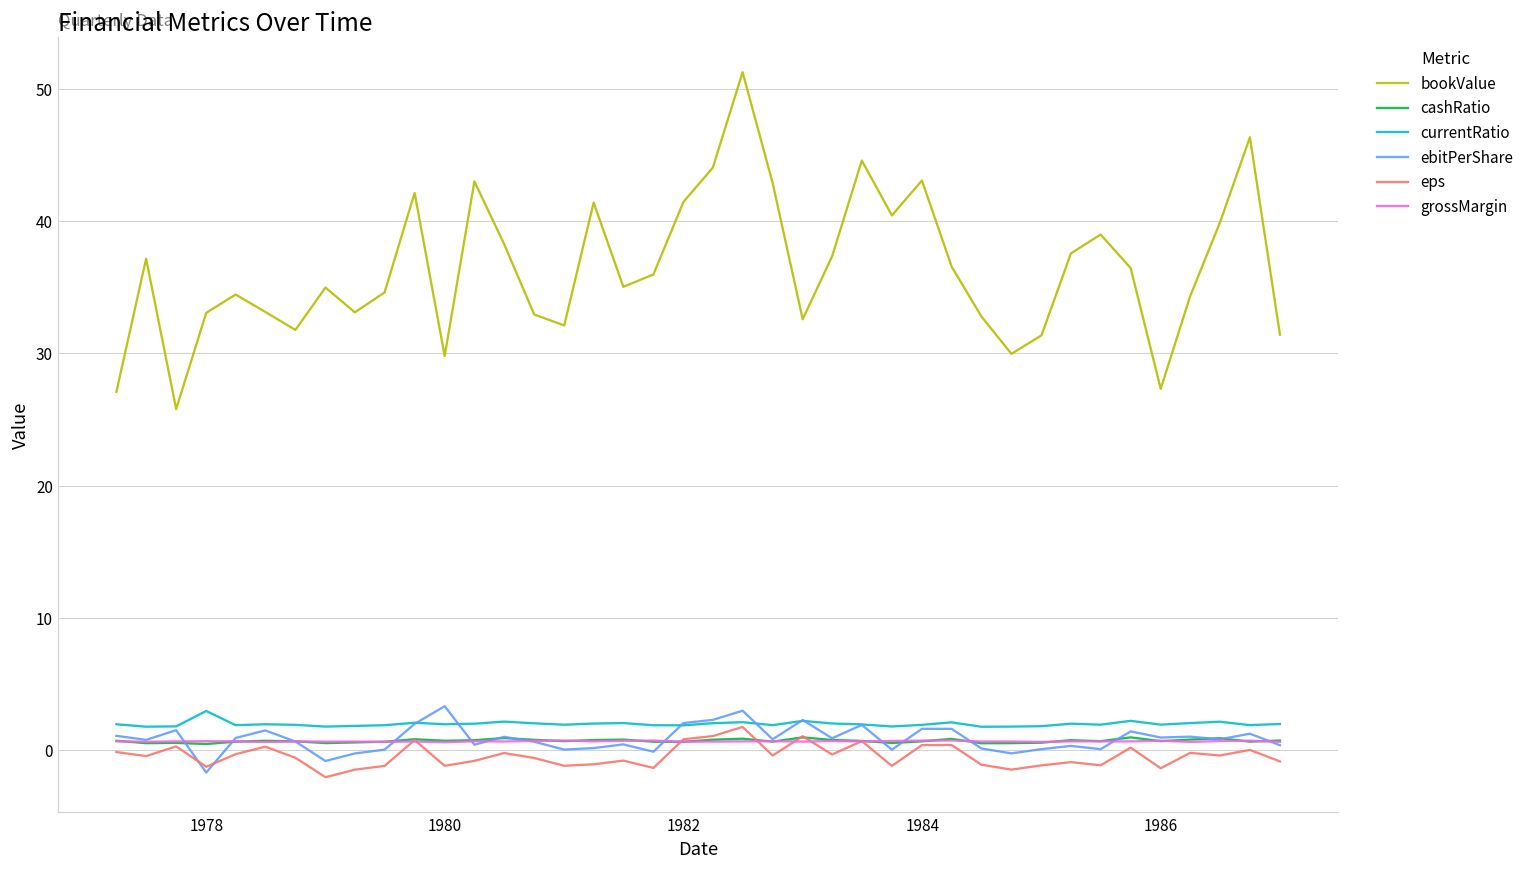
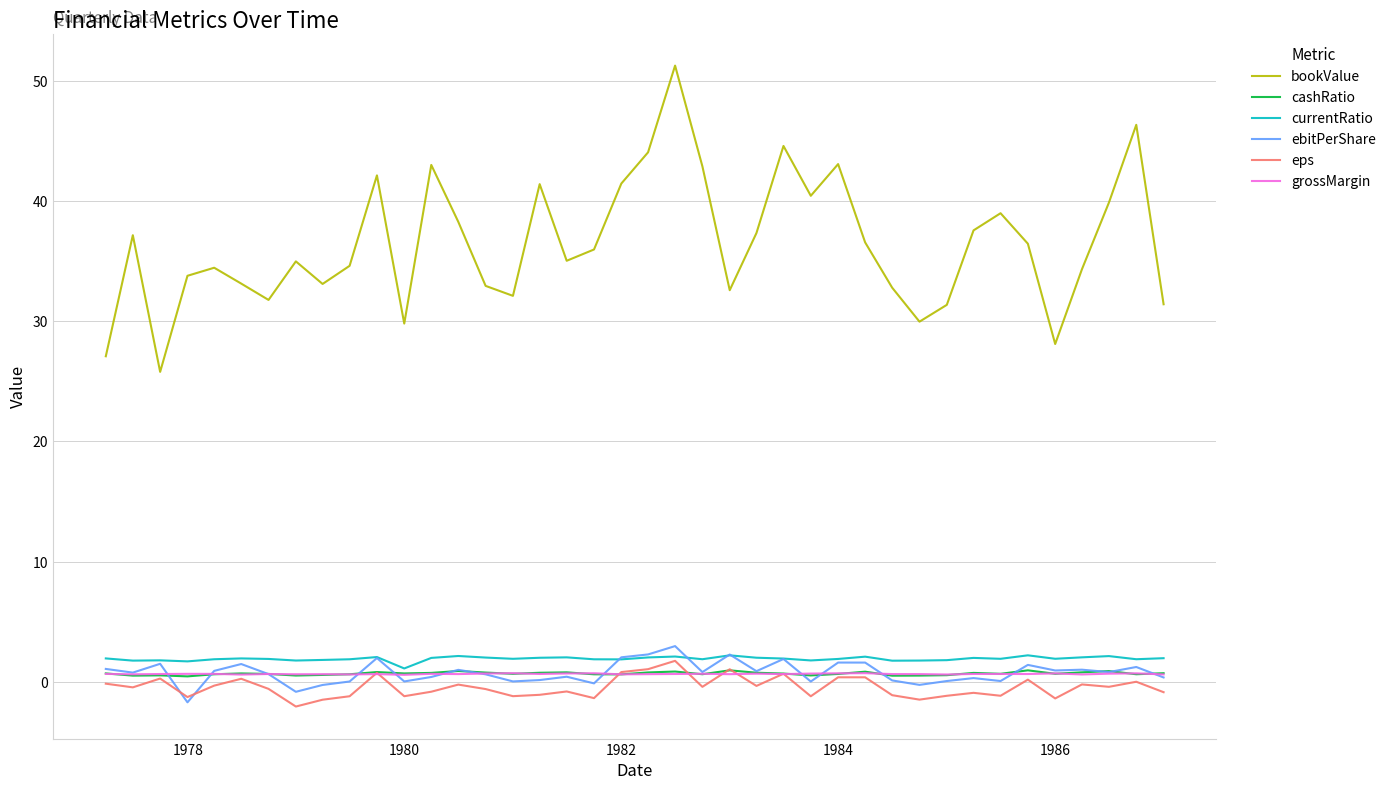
  {
    "bookValue": {
-     "1978": 33.1,
+     "1978": 33.8,
      "1980": 29.8,
      "1982": 41.5,
      "1984": 43.1,
-     "1986": 27.3
+     "1986": 28.1
    },
    "cashRatio": {
      "1978": 0.4
    },
    "currentRatio": {
-     "1978": 2.9,
-     "1980": 1.9,
+     "1978": 1.7,
+     "1980": 1.1,
      "1984": 1.9,
      "1986": 1.9
    },
    "ebitPerShare": {
      "1978": -1.7,
-     "1980": 3.3,
+     "1980": 0.0,
      "1984": 1.6,
      "1986": 0.9
    },
    "eps": {
      "1978": -1.3,
      "1980": -1.2,
      "1984": 0.4,
      "1986": -1.4
    },
    "grossMargin": {
      "1978": 0.6
    }
  }
